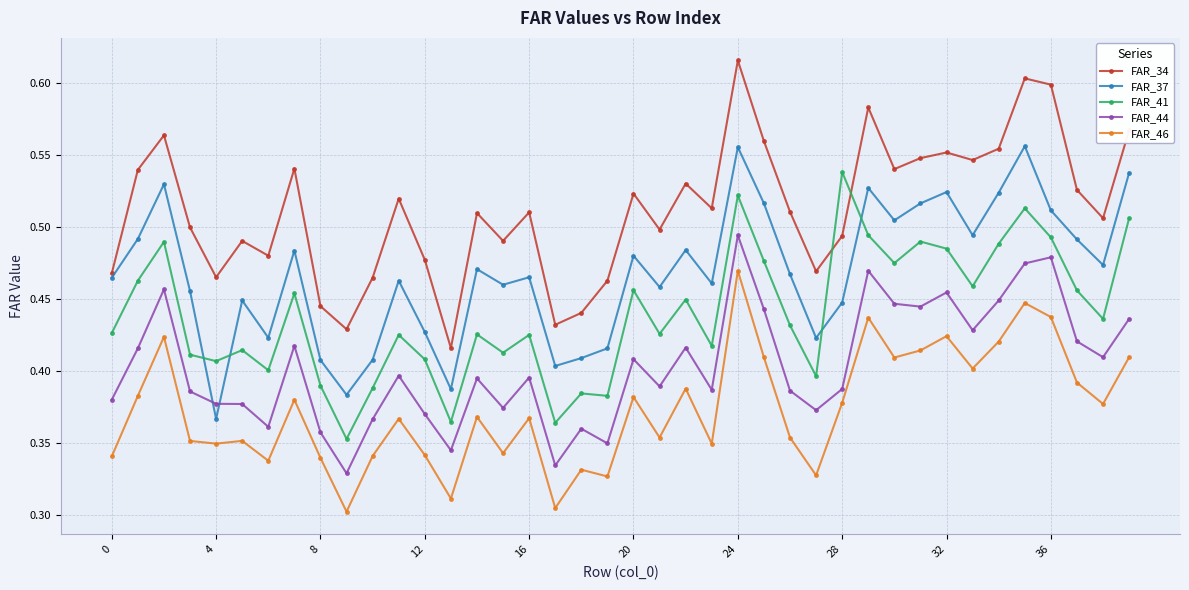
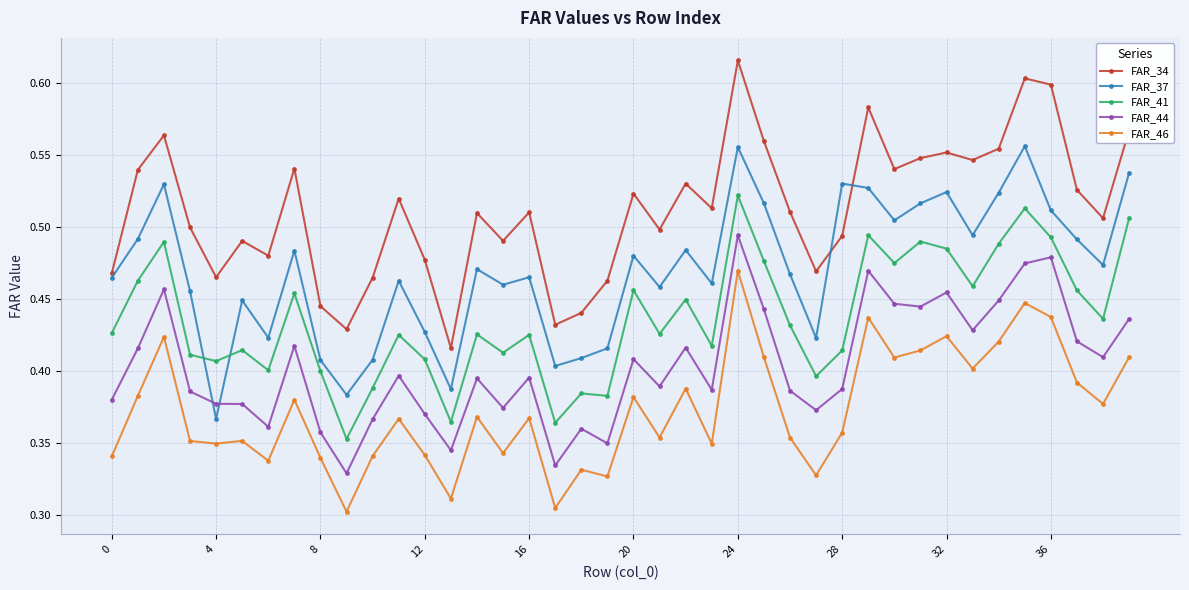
  {
    "FAR_34": {
      "0": 0.468,
      "4": 0.465,
      "8": 0.445,
      "12": 0.477,
      "16": 0.510,
      "20": 0.523,
      "24": 0.615,
      "28": 0.494,
      "32": 0.552,
      "36": 0.599
    },
    "FAR_37": {
      "0": 0.465,
      "4": 0.367,
      "8": 0.407,
      "12": 0.427,
      "16": 0.465,
      "20": 0.480,
      "24": 0.555,
-     "28": 0.447,
+     "28": 0.530,
      "32": 0.524,
      "36": 0.511
    },
    "FAR_41": {
      "0": 0.426,
      "4": 0.407,
-     "8": 0.390,
+     "8": 0.400,
      "12": 0.408,
      "16": 0.425,
      "20": 0.456,
      "24": 0.522,
-     "28": 0.538,
+     "28": 0.414,
      "32": 0.485,
      "36": 0.493
    },
    "FAR_44": {
      "0": 0.380,
      "4": 0.377,
      "8": 0.357,
      "12": 0.370,
      "16": 0.395,
      "20": 0.408,
      "24": 0.494,
      "28": 0.387,
      "32": 0.454,
      "36": 0.479
    },
    "FAR_46": {
      "0": 0.341,
      "4": 0.349,
      "8": 0.340,
      "12": 0.342,
      "16": 0.367,
      "20": 0.382,
      "24": 0.469,
-     "28": 0.378,
+     "28": 0.357,
      "32": 0.424,
      "36": 0.437
    }
  }
